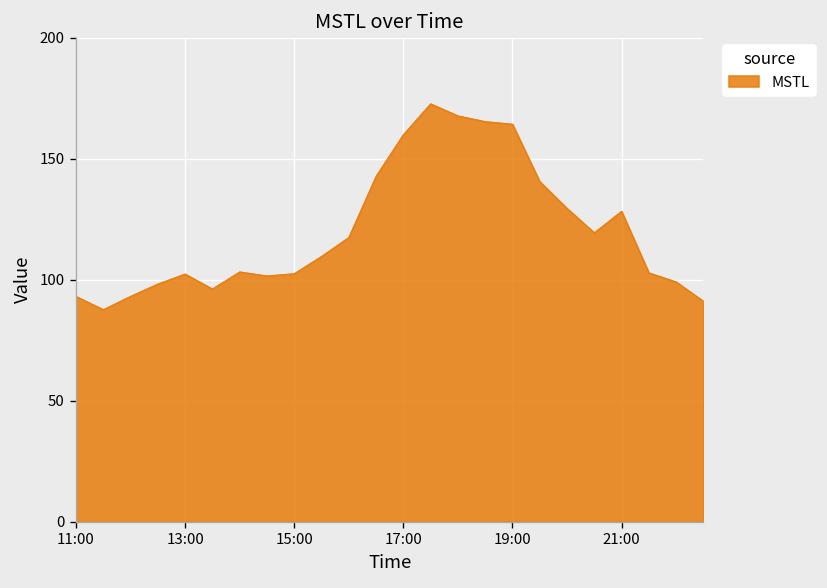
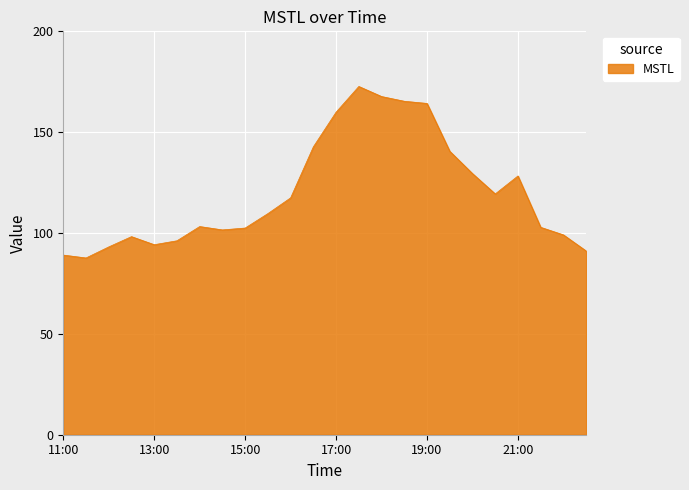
  {
-   "11:00": 93,
-   "13:00": 102,
+   "11:00": 89,
+   "13:00": 94,
    "15:00": 102,
    "17:00": 160,
    "19:00": 164,
    "21:00": 128
  }
